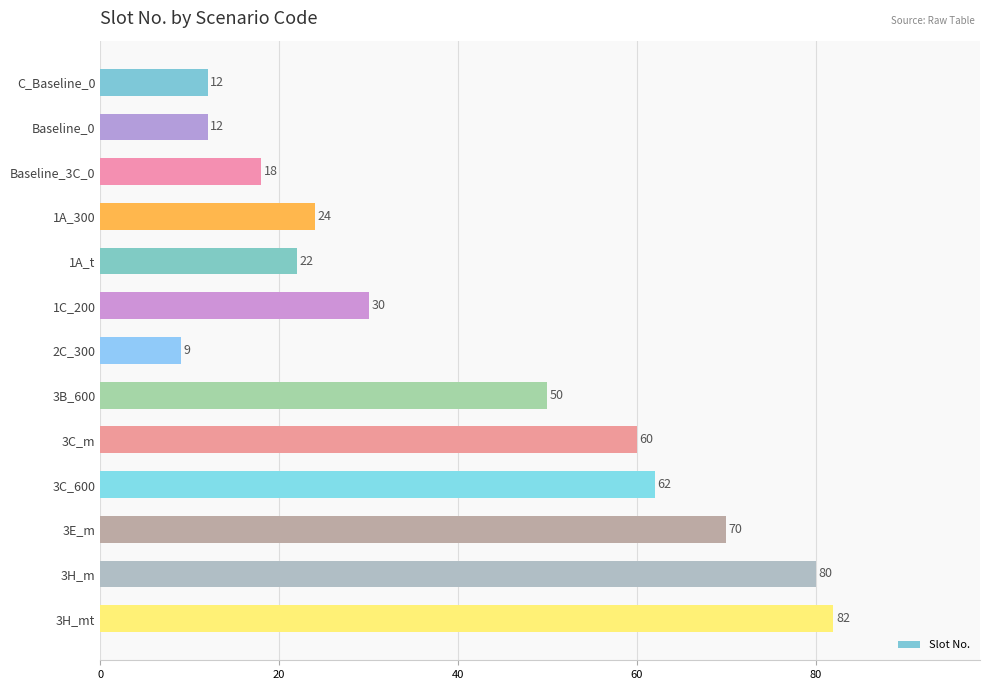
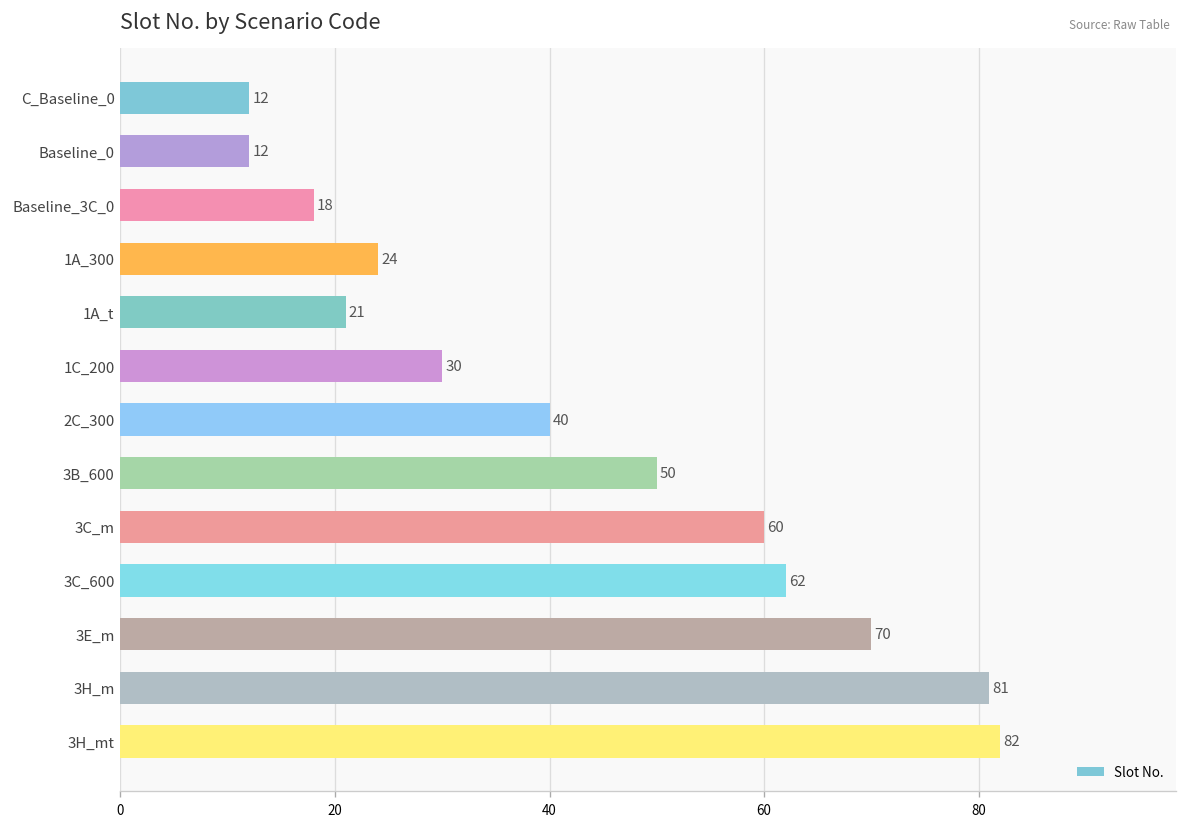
  {
    "C_Baseline_0": 12,
    "Baseline_0": 12,
    "Baseline_3C_0": 18,
    "1A_300": 24,
-   "1A_t": 22,
+   "1A_t": 21,
    "1C_200": 30,
-   "2C_300": 9,
+   "2C_300": 40,
    "3B_600": 50,
    "3C_m": 60,
    "3C_600": 62,
    "3E_m": 70,
-   "3H_m": 80,
+   "3H_m": 81,
    "3H_mt": 82
  }
